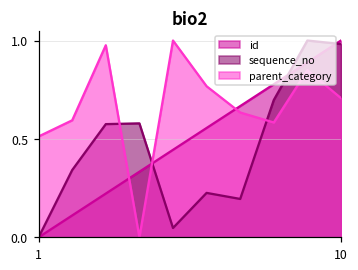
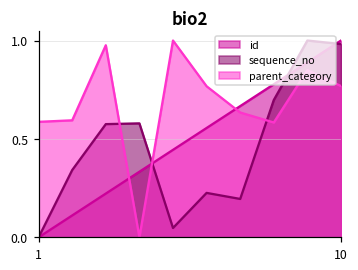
  {
    "id": {
      "10": 1.00
    },
    "sequence_no": {
      "10": 0.98
    },
    "parent_category": {
-     "1": 0.51,
-     "10": 0.71
+     "1": 0.59,
+     "10": 0.77
    }
  }
